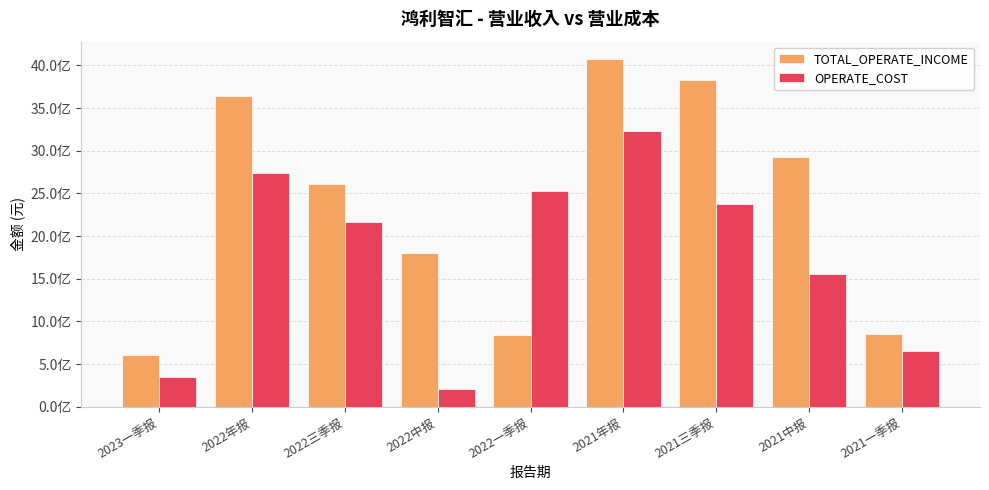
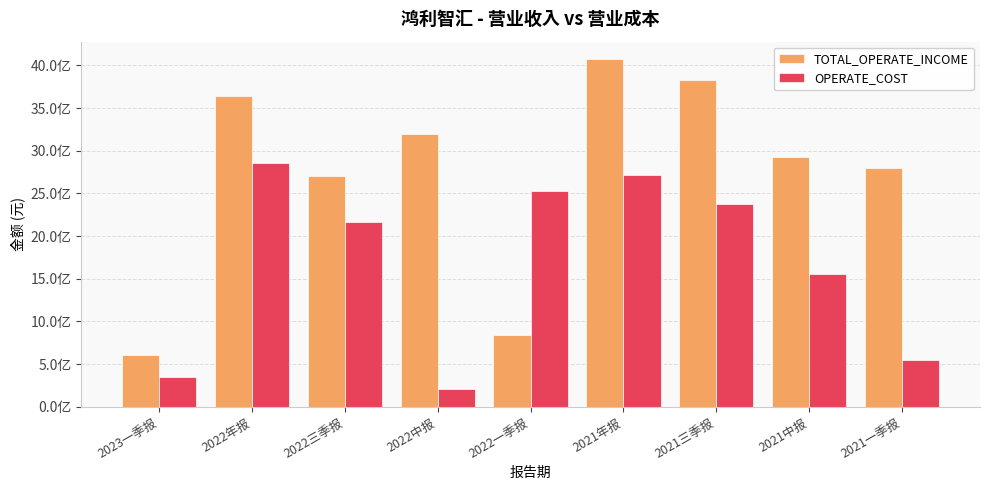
  {
    "TOTAL_OPERATE_INCOME": {
      "2023一季报": "6亿",
      "2022年报": "36亿",
-     "2022三季报": "26亿",
-     "2022中报": "18亿",
+     "2022三季报": "27亿",
+     "2022中报": "32亿",
      "2022一季报": "8亿",
      "2021年报": "41亿",
      "2021三季报": "38亿",
      "2021中报": "29亿",
-     "2021一季报": "9亿"
+     "2021一季报": "28亿"
    },
    "OPERATE_COST": {
      "2023一季报": "3亿",
-     "2022年报": "27亿",
+     "2022年报": "29亿",
      "2022三季报": "22亿",
      "2022中报": "2亿",
      "2022一季报": "25亿",
-     "2021年报": "32亿",
+     "2021年报": "27亿",
      "2021三季报": "24亿",
      "2021中报": "16亿",
-     "2021一季报": "7亿"
+     "2021一季报": "5亿"
    }
  }
